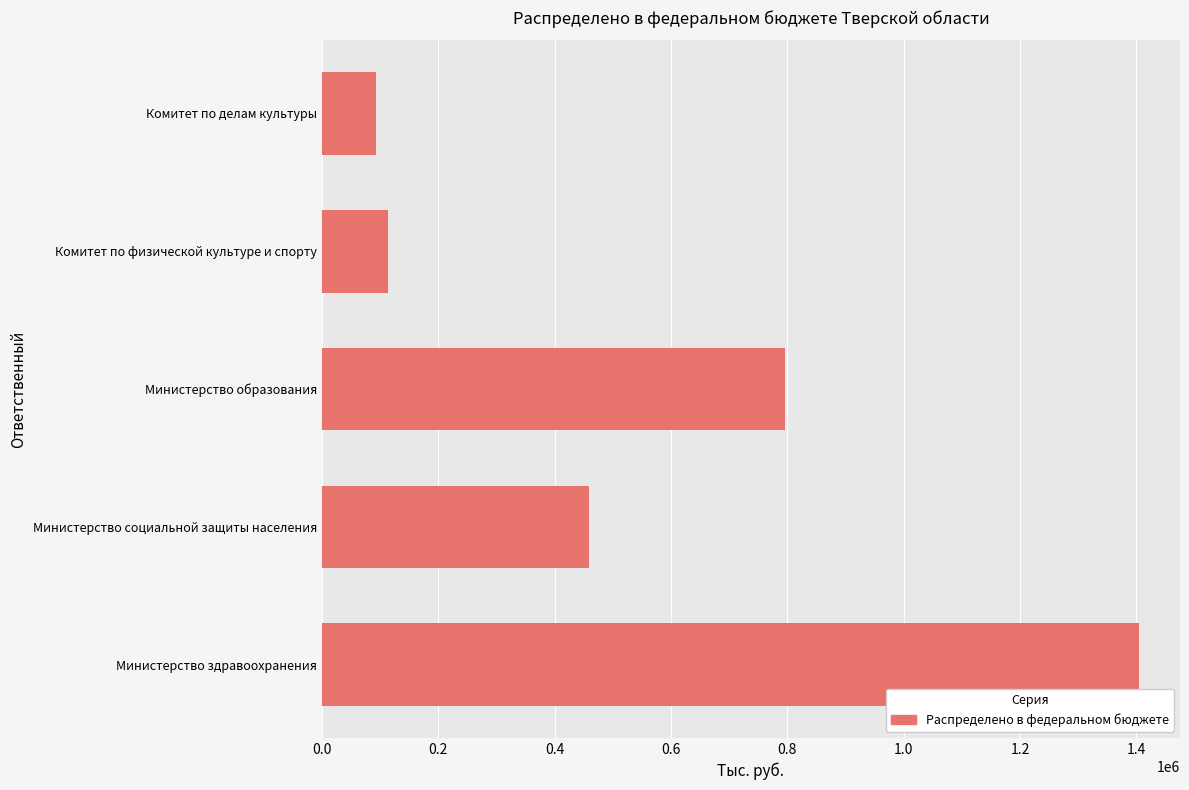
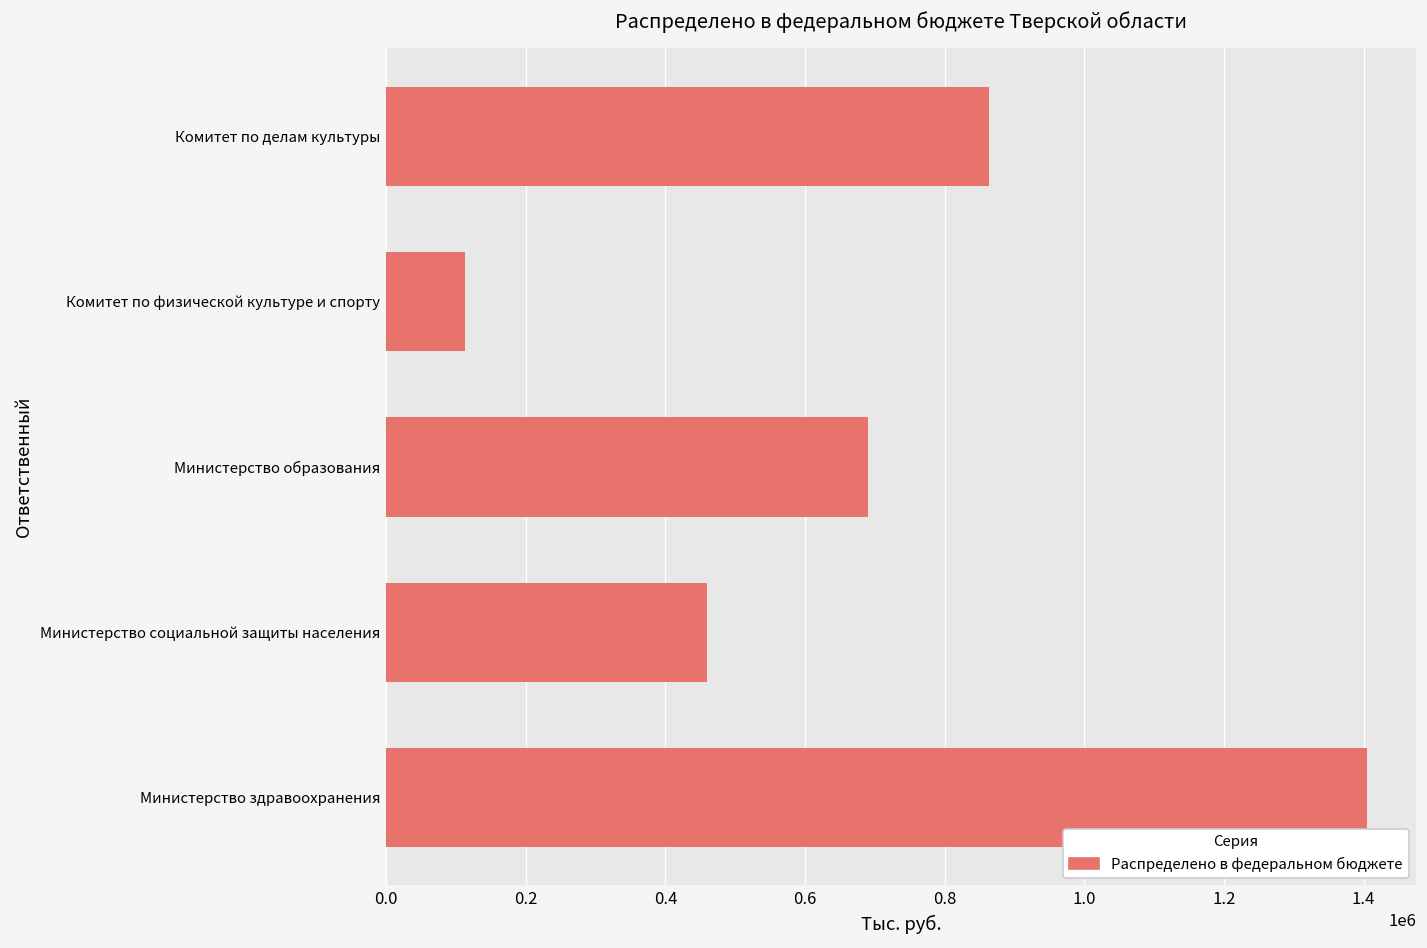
  {
-   "Комитет по делам культуры": 90000,
+   "Комитет по делам культуры": 860000,
    "Комитет по физической культуре и спорту": 110000,
-   "Министерство образования": 800000,
+   "Министерство образования": 690000,
    "Министерство социальной защиты населения": 460000,
    "Министерство здравоохранения": 1400000
  }
